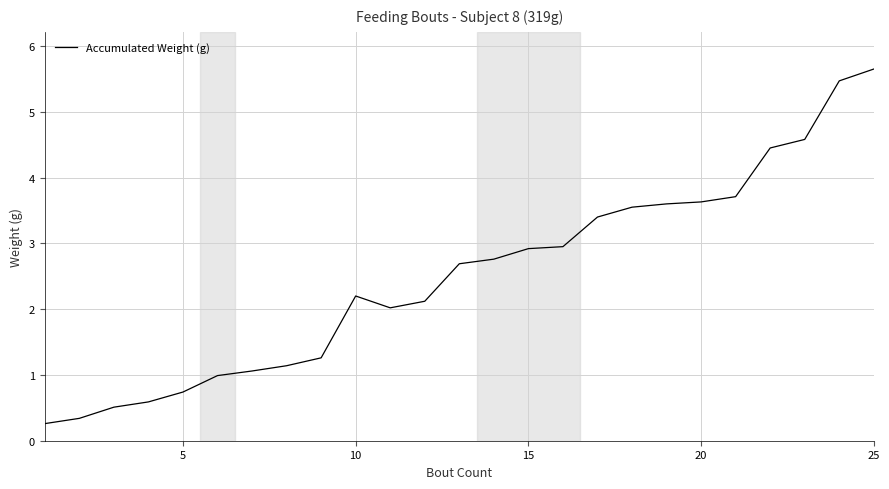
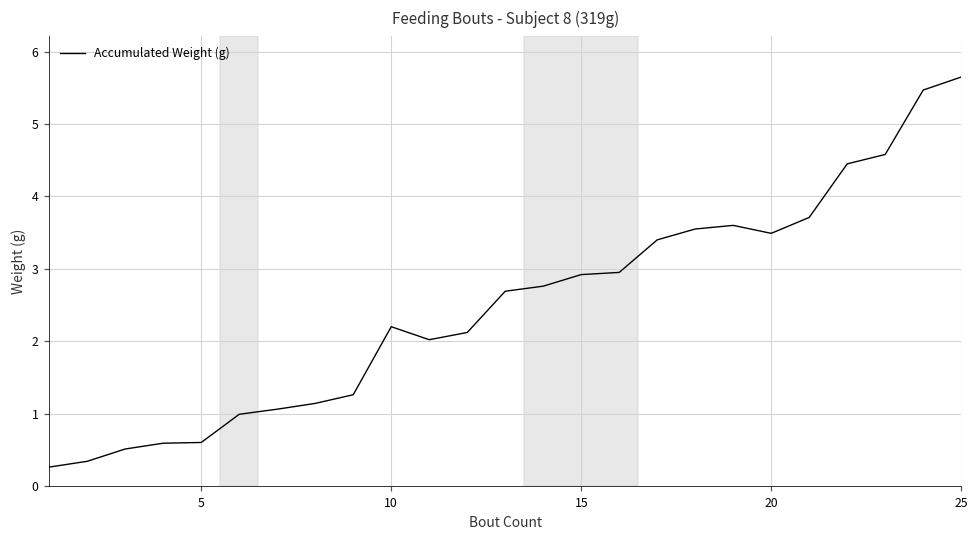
  {
-   "5": 0.7,
+   "5": 0.6,
    "10": 2.2,
    "15": 2.9,
-   "20": 3.6,
+   "20": 3.5,
    "25": 5.7
  }
